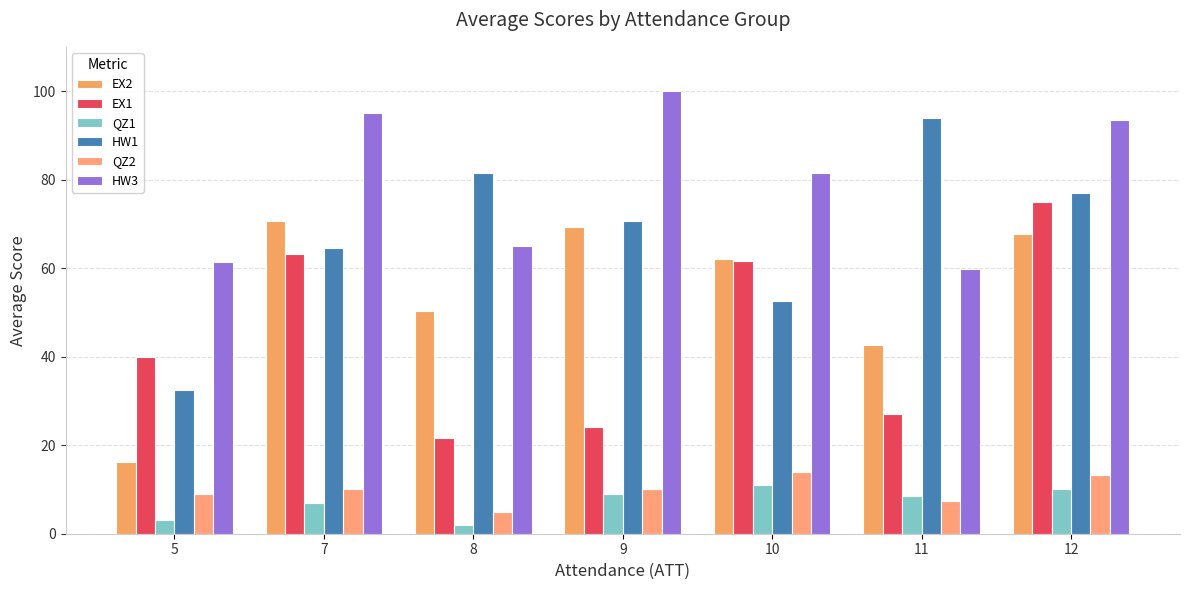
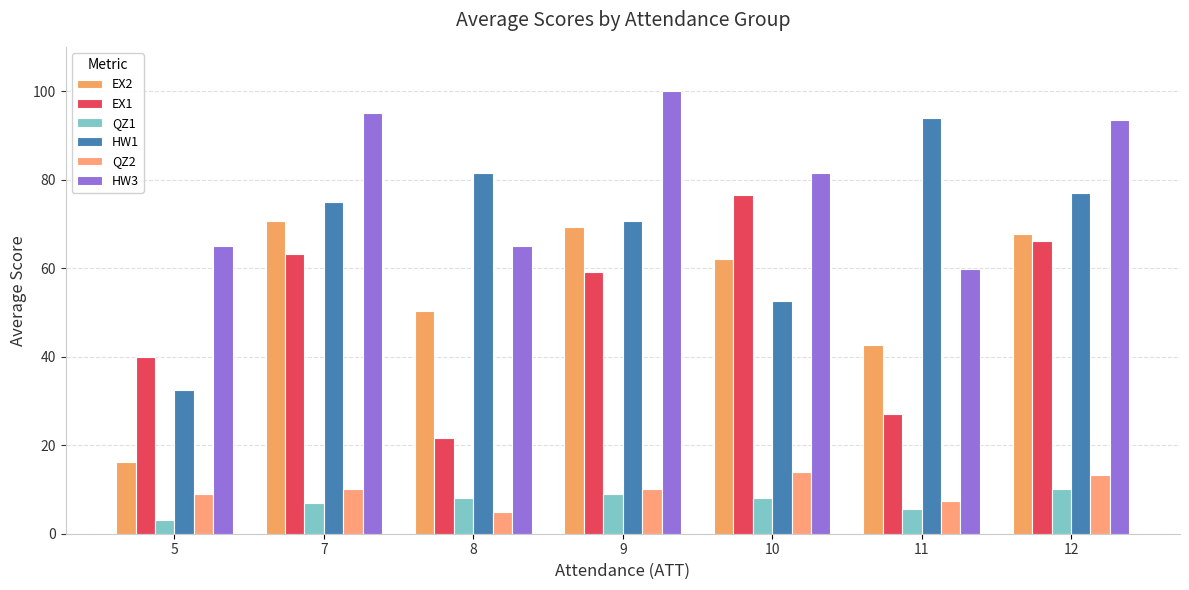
  {
    "EX1": {
      "5": 40,
      "7": 63,
      "8": 22,
-     "9": 24,
-     "10": 62,
+     "9": 59,
+     "10": 77,
      "11": 27,
-     "12": 75
+     "12": 66
    },
    "QZ1": {
      "5": 3,
      "7": 7,
-     "8": 2,
+     "8": 8,
      "9": 9,
-     "10": 11,
-     "11": 9,
+     "10": 8,
+     "11": 6,
      "12": 10
    },
    "HW1": {
      "5": 33,
-     "7": 65,
+     "7": 75,
      "8": 82,
      "9": 71,
      "10": 53,
      "11": 94,
      "12": 77
    },
    "HW3": {
-     "5": 61,
+     "5": 65,
      "7": 95,
      "8": 65,
      "9": 100,
      "10": 81,
      "11": 60,
      "12": 94
    }
  }
